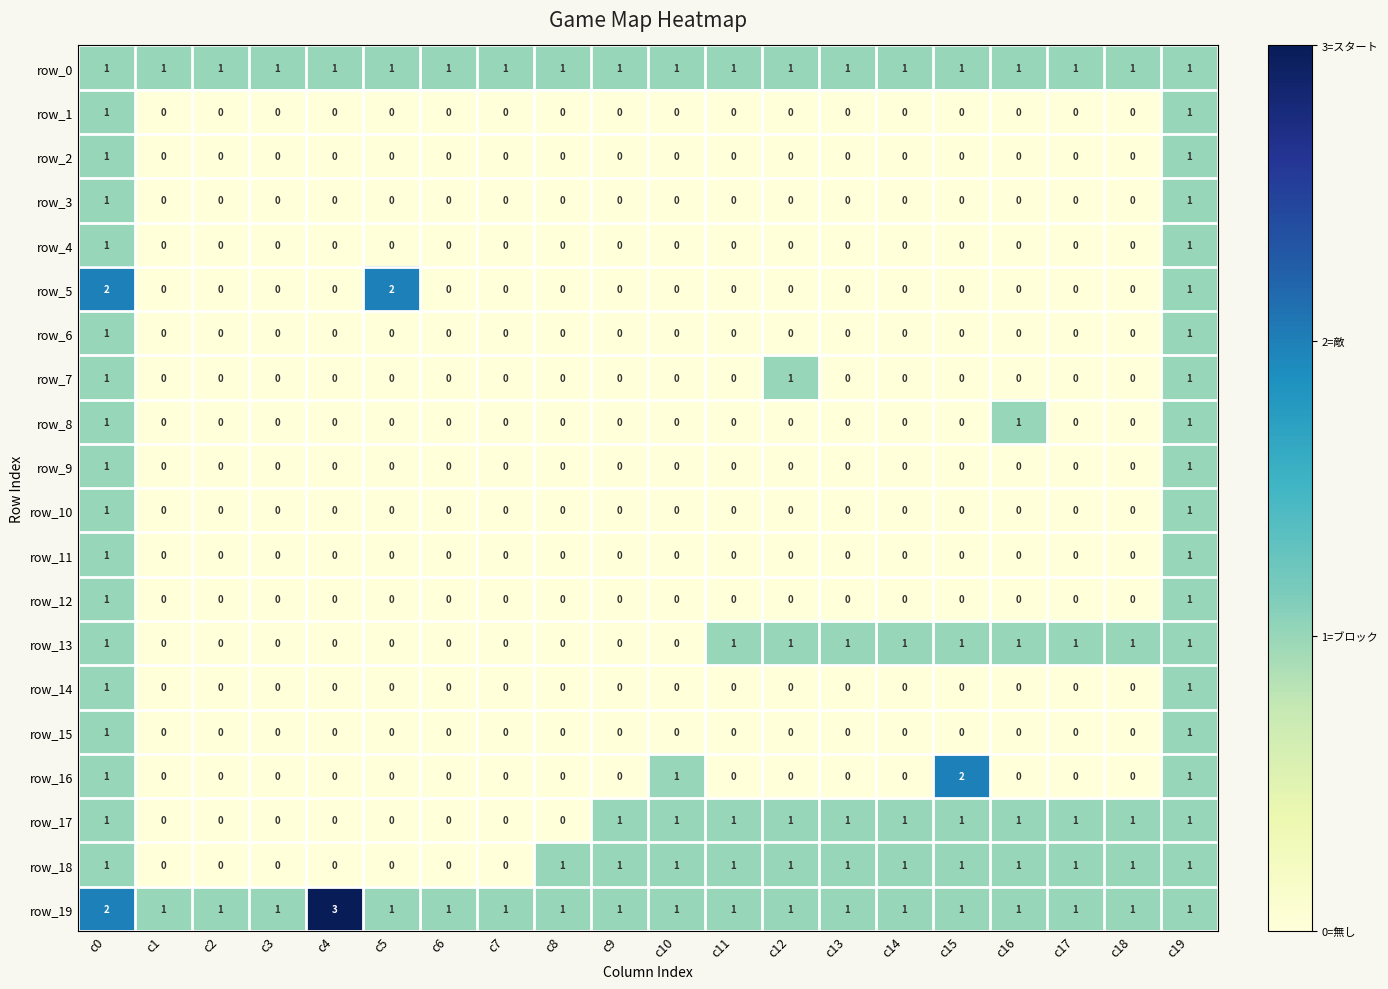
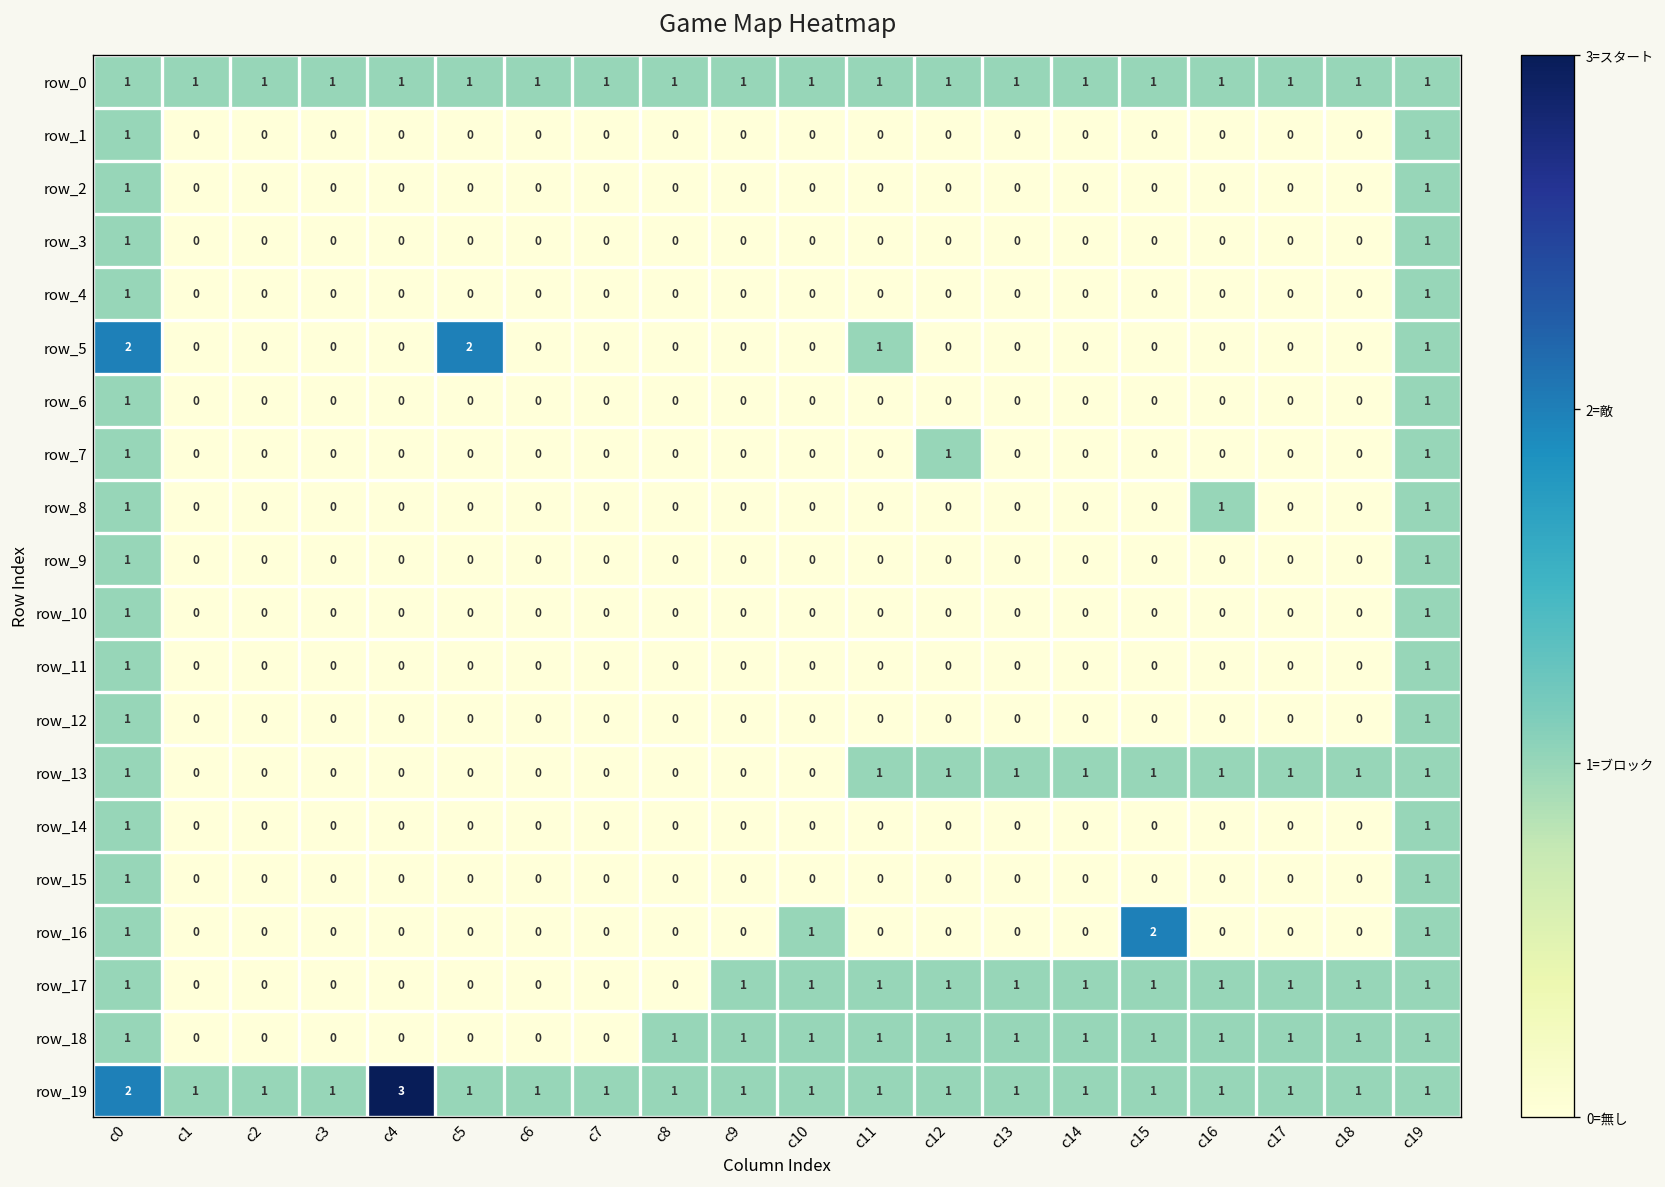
  {
    "row_5": {
      "c0": 2,
      "c1": 0,
      "c2": 0,
      "c3": 0,
      "c4": 0,
      "c5": 2,
      "c6": 0,
      "c7": 0,
      "c8": 0,
      "c9": 0,
      "c10": 0,
-     "c11": 0,
+     "c11": 1,
      "c12": 0,
      "c13": 0,
      "c14": 0,
      "c15": 0,
      "c16": 0,
      "c17": 0,
      "c18": 0,
      "c19": 1
    }
  }
